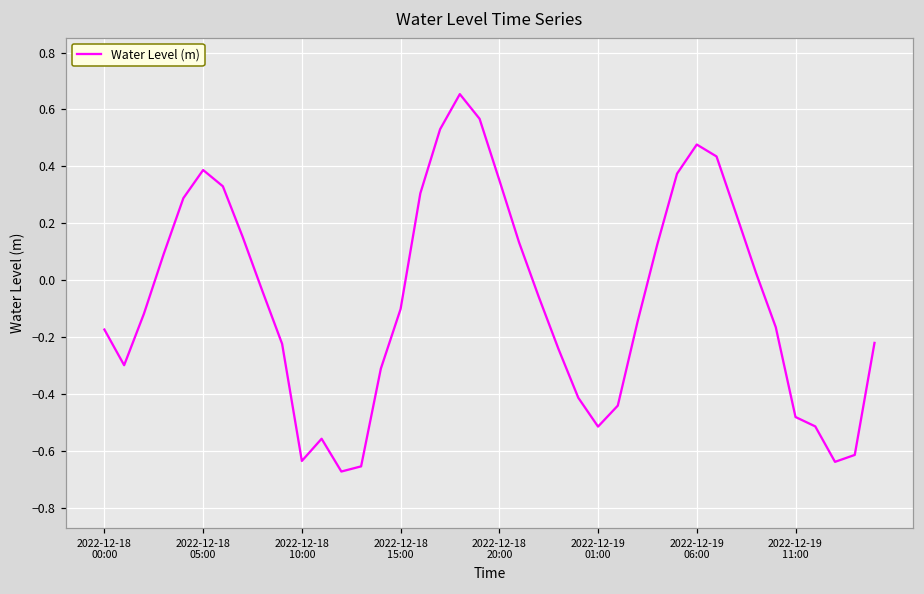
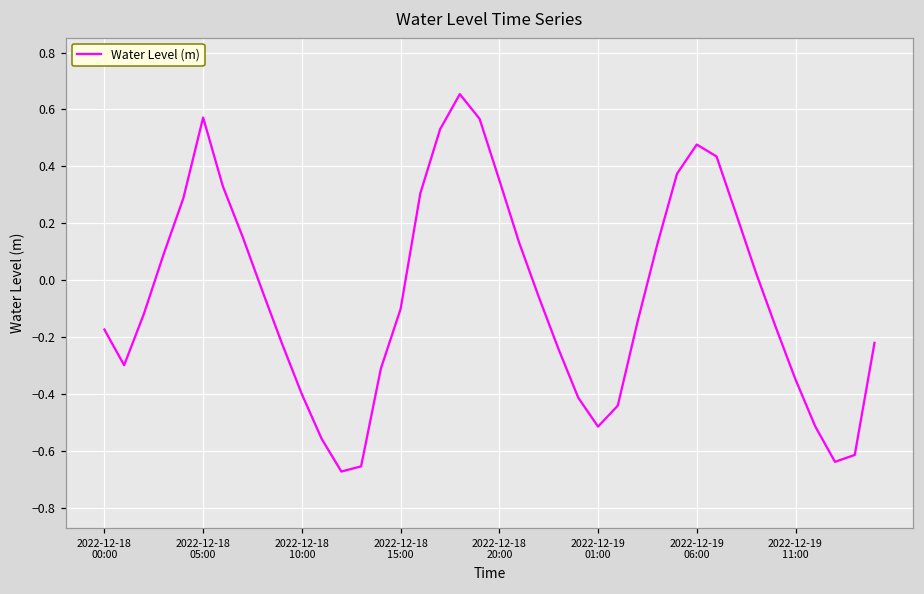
  {
    "2022-12-18 00:00": -0.17,
-   "2022-12-18 05:00": 0.39,
-   "2022-12-18 10:00": -0.63,
+   "2022-12-18 05:00": 0.57,
+   "2022-12-18 10:00": -0.40,
    "2022-12-18 15:00": -0.10,
    "2022-12-18 20:00": 0.35,
    "2022-12-19 01:00": -0.51,
    "2022-12-19 06:00": 0.48,
-   "2022-12-19 11:00": -0.48
+   "2022-12-19 11:00": -0.35
  }
